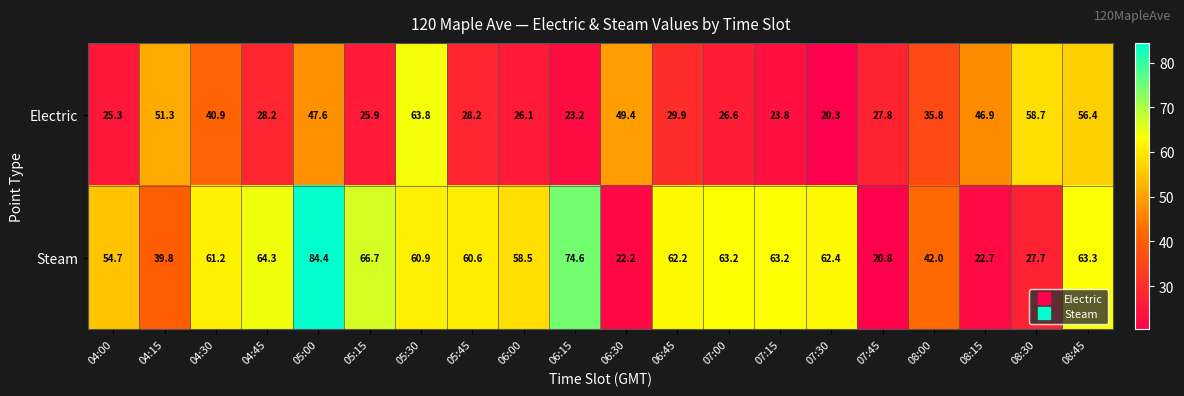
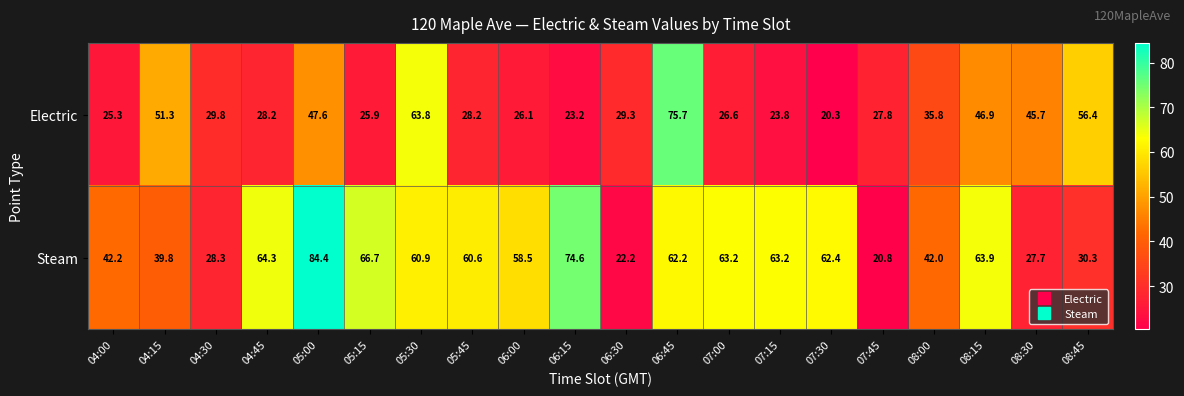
  {
    "Electric": {
      "04:00": 25.3,
      "04:15": 51.3,
-     "04:30": 40.9,
+     "04:30": 29.8,
      "04:45": 28.2,
      "05:00": 47.6,
      "05:15": 25.9,
      "05:30": 63.8,
      "05:45": 28.2,
      "06:00": 26.1,
      "06:15": 23.2,
-     "06:30": 49.4,
-     "06:45": 29.9,
+     "06:30": 29.3,
+     "06:45": 75.7,
      "07:00": 26.6,
      "07:15": 23.8,
      "07:30": 20.3,
      "07:45": 27.8,
      "08:00": 35.8,
      "08:15": 46.9,
-     "08:30": 58.7,
+     "08:30": 45.7,
      "08:45": 56.4
    },
    "Steam": {
-     "04:00": 54.7,
+     "04:00": 42.2,
      "04:15": 39.8,
-     "04:30": 61.2,
+     "04:30": 28.3,
      "04:45": 64.3,
      "05:00": 84.4,
      "05:15": 66.7,
      "05:30": 60.9,
      "05:45": 60.6,
      "06:00": 58.5,
      "06:15": 74.6,
      "06:30": 22.2,
      "06:45": 62.2,
      "07:00": 63.2,
      "07:15": 63.2,
      "07:30": 62.4,
      "07:45": 20.8,
      "08:00": 42.0,
-     "08:15": 22.7,
+     "08:15": 63.9,
      "08:30": 27.7,
-     "08:45": 63.3
+     "08:45": 30.3
    }
  }
